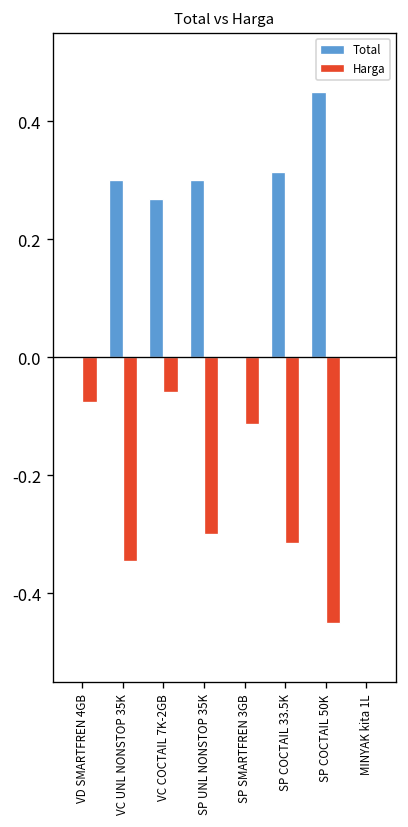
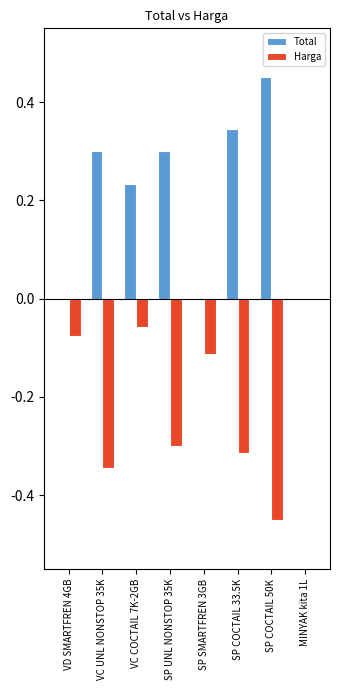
  {
    "Total": {
      "VD SMARTFREN 4GB": 0.00,
      "VC UNL NONSTOP 35K": 0.30,
-     "VC COCTAIL 7K-2GB": 0.27,
+     "VC COCTAIL 7K-2GB": 0.23,
      "SP UNL NONSTOP 35K": 0.30,
      "SP SMARTFREN 3GB": 0.00,
-     "SP COCTAIL 33.5K": 0.32,
+     "SP COCTAIL 33.5K": 0.34,
      "SP COCTAIL 50K": 0.45,
      "MINYAK kita 1L": 0.00
    },
    "Harga": {
      "VD SMARTFREN 4GB": -0.08,
      "VC UNL NONSTOP 35K": -0.34,
      "VC COCTAIL 7K-2GB": -0.06,
      "SP UNL NONSTOP 35K": -0.30,
      "SP SMARTFREN 3GB": -0.11,
      "SP COCTAIL 33.5K": -0.32,
      "SP COCTAIL 50K": -0.45
    }
  }
